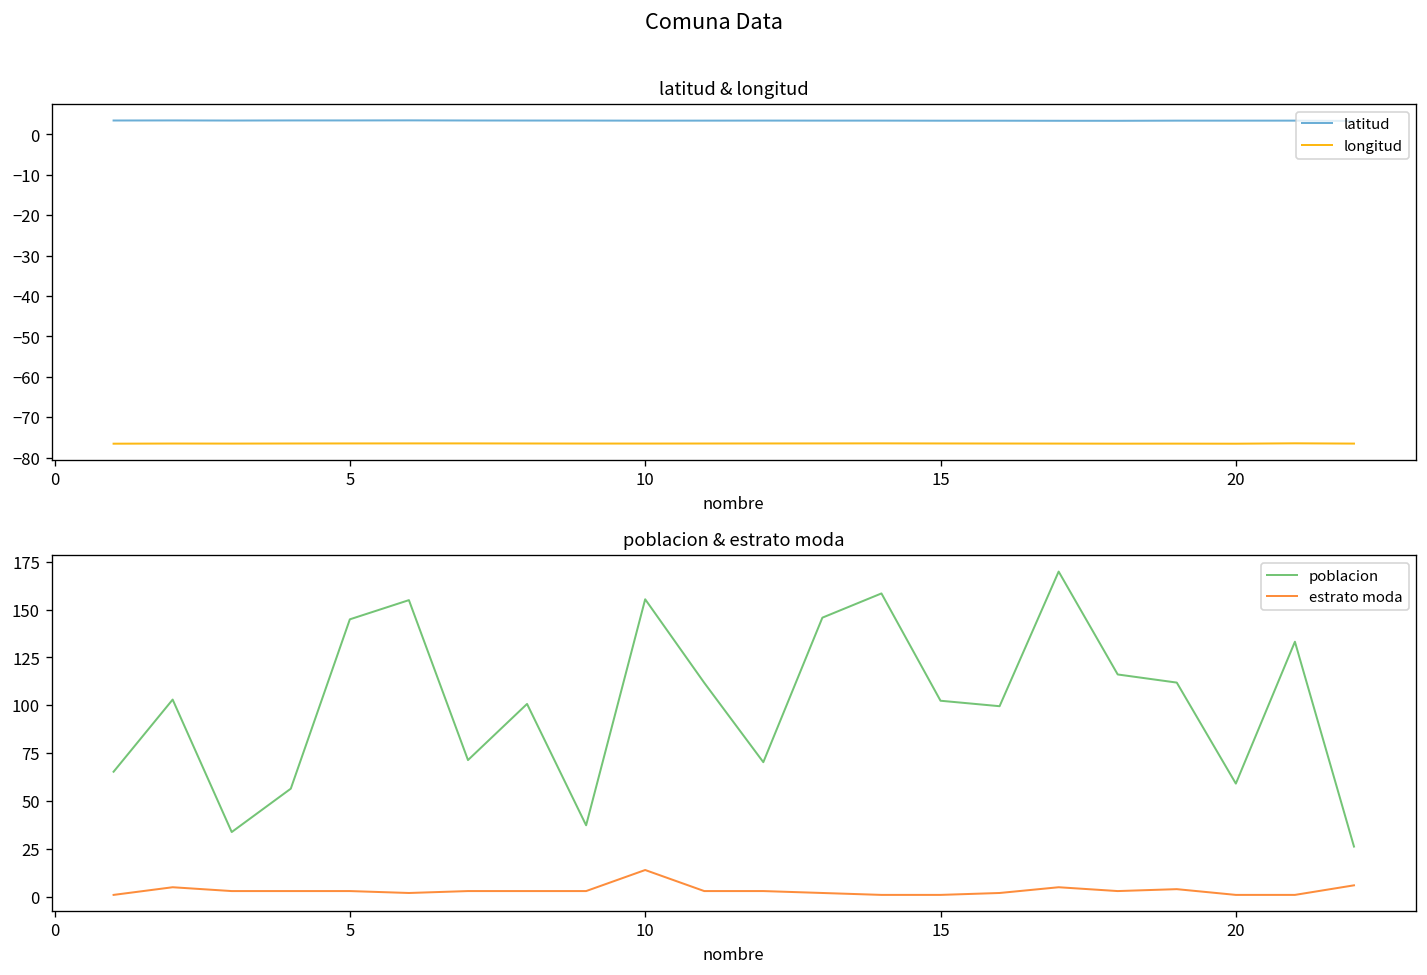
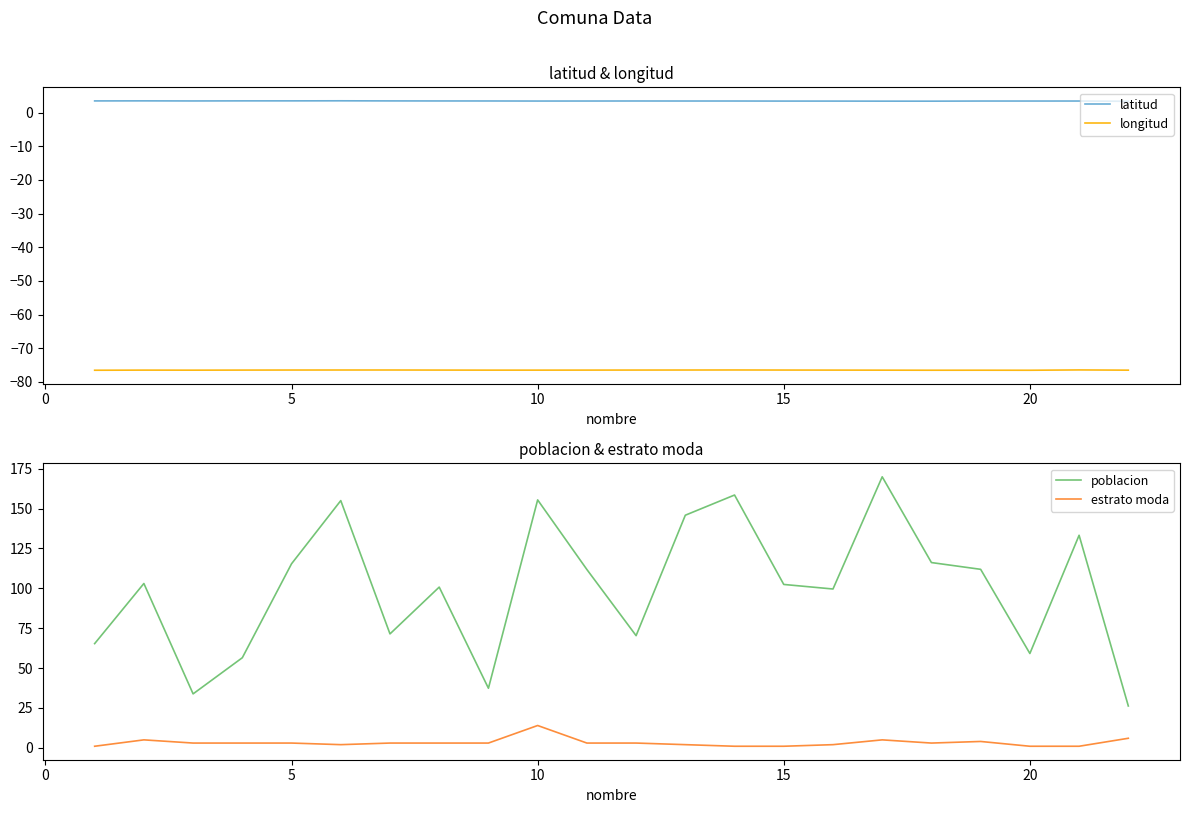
  {
    "latitud & longitud": {
      "latitud": {
        "5": 3,
        "10": 3,
        "15": 3,
        "20": 3
      },
      "longitud": {
        "5": -76,
        "10": -77,
        "15": -76,
        "20": -77
      }
    },
    "poblacion & estrato moda": {
      "poblacion": {
-       "5": 145,
+       "5": 115,
        "10": 155,
        "15": 102,
        "20": 59
      },
      "estrato moda": {
        "5": 3,
        "10": 14,
        "15": 1,
        "20": 1
      }
    }
  }
